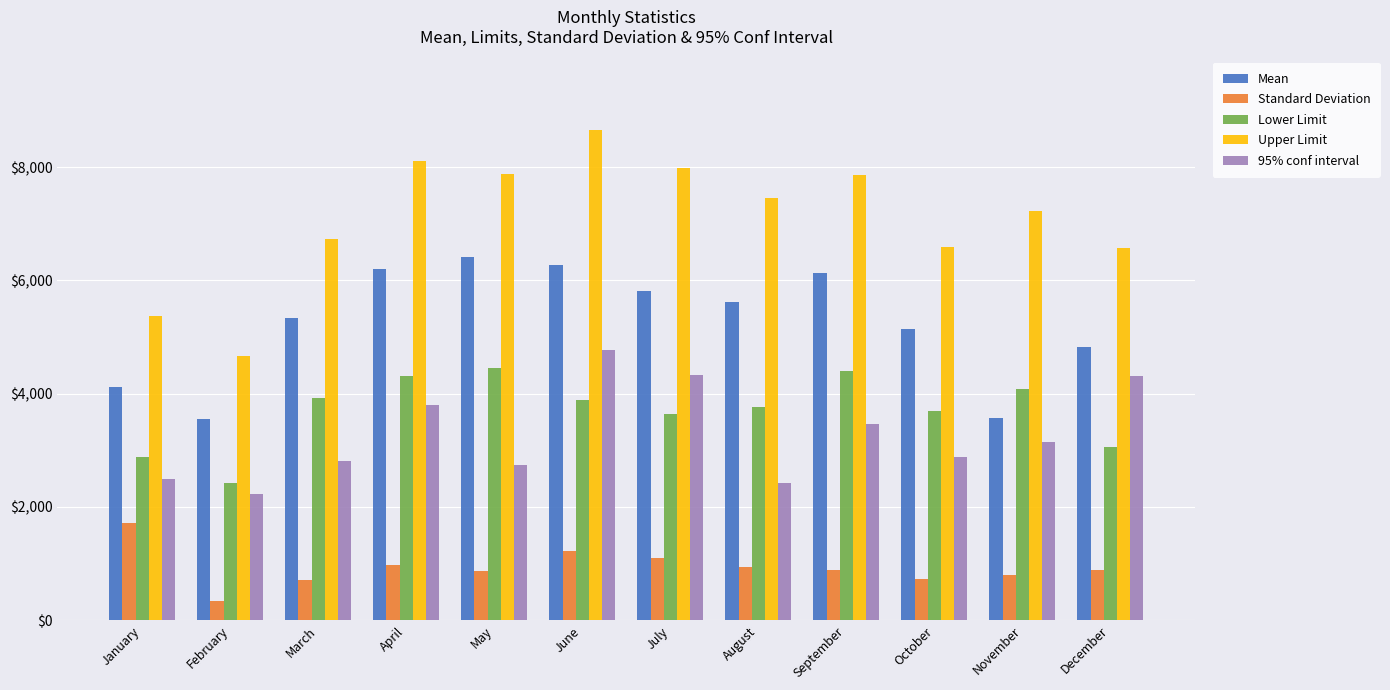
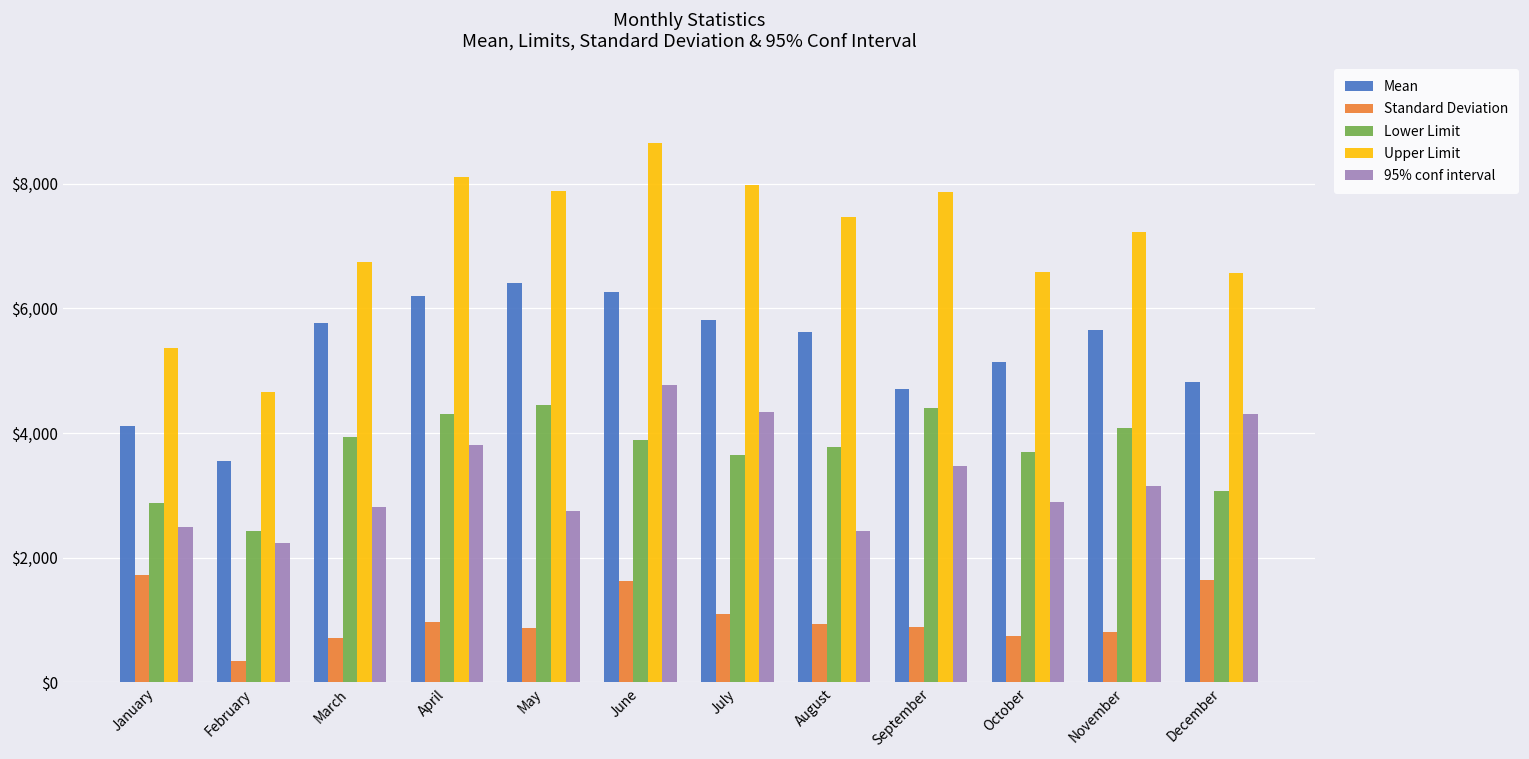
  {
    "Mean": {
      "January": "$4,100",
      "February": "$3,500",
-     "March": "$5,300",
+     "March": "$5,800",
      "April": "$6,200",
      "May": "$6,400",
      "June": "$6,300",
      "July": "$5,800",
      "August": "$5,600",
-     "September": "$6,100",
+     "September": "$4,700",
      "October": "$5,100",
-     "November": "$3,600",
+     "November": "$5,700",
      "December": "$4,800"
    },
    "Standard Deviation": {
      "January": "$1,700",
      "February": "$300",
      "March": "$700",
      "April": "$1,000",
      "May": "$900",
-     "June": "$1,200",
+     "June": "$1,600",
      "July": "$1,100",
      "August": "$900",
      "September": "$900",
      "October": "$700",
      "November": "$800",
-     "December": "$900"
+     "December": "$1,600"
    },
    "Lower Limit": {
      "January": "$2,900",
      "February": "$2,400",
      "March": "$3,900",
      "April": "$4,300",
      "May": "$4,500",
      "June": "$3,900",
      "July": "$3,700",
      "August": "$3,800",
      "September": "$4,400",
      "October": "$3,700",
      "November": "$4,100",
      "December": "$3,100"
    },
    "Upper Limit": {
      "January": "$5,400",
      "February": "$4,700",
      "March": "$6,700",
      "April": "$8,100",
      "May": "$7,900",
      "June": "$8,700",
      "July": "$8,000",
      "August": "$7,500",
      "September": "$7,900",
      "October": "$6,600",
      "November": "$7,200",
      "December": "$6,600"
    },
    "95% conf interval": {
      "January": "$2,500",
      "February": "$2,200",
      "March": "$2,800",
      "April": "$3,800",
      "May": "$2,700",
      "June": "$4,800",
      "July": "$4,300",
      "August": "$2,400",
      "September": "$3,500",
      "October": "$2,900",
      "November": "$3,200",
      "December": "$4,300"
    }
  }
